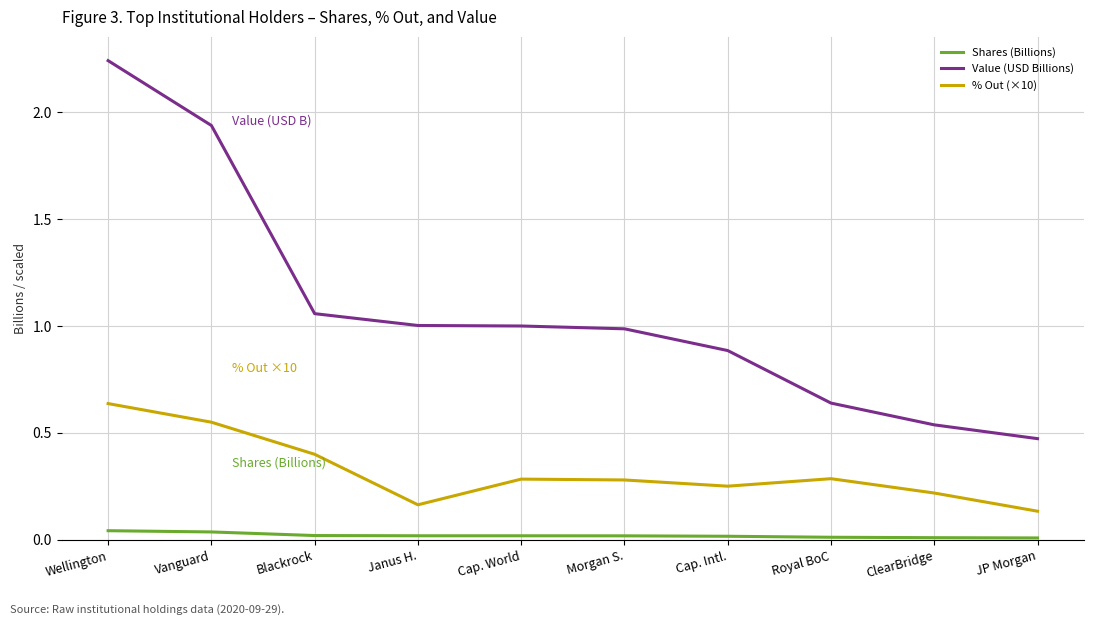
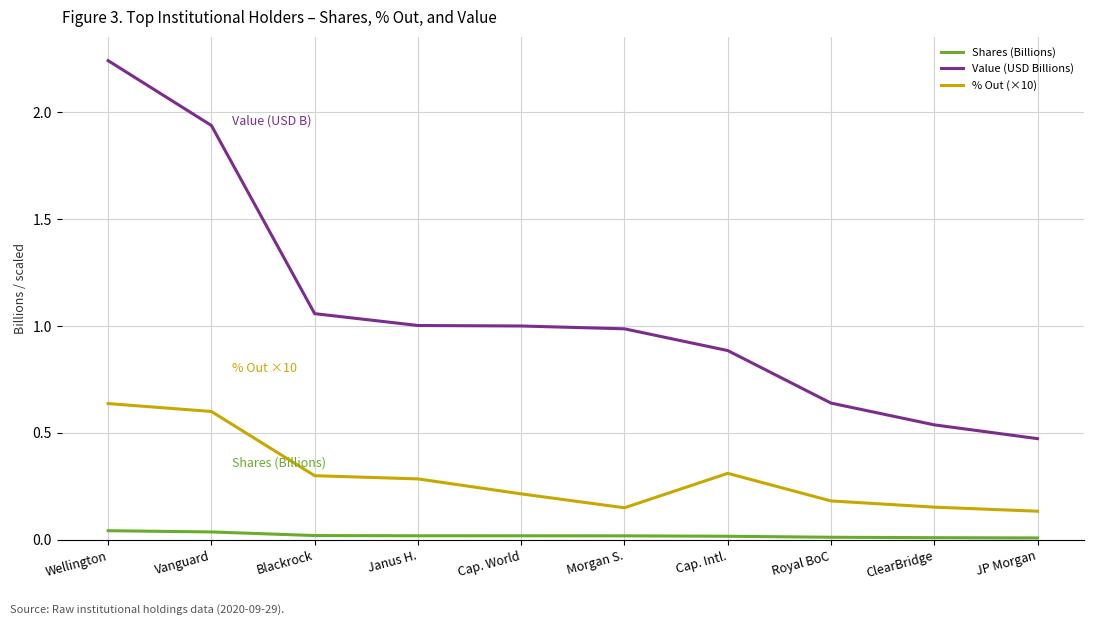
  {
    "Shares (Billions)": {
      "Wellington": 0.04,
      "Vanguard": 0.04,
      "Blackrock": 0.02,
      "Janus H.": 0.02,
      "Cap. World": 0.02,
      "Morgan S.": 0.02,
      "Cap. Intl.": 0.02,
      "Royal BoC": 0.01,
      "ClearBridge": 0.01,
      "JP Morgan": 0.01
    },
    "Value (USD Billions)": {
      "Wellington": 2.24,
      "Vanguard": 1.94,
      "Blackrock": 1.06,
      "Janus H.": 1.00,
      "Cap. World": 1.00,
      "Morgan S.": 0.99,
      "Cap. Intl.": 0.88,
      "Royal BoC": 0.64,
      "ClearBridge": 0.54,
      "JP Morgan": 0.47
    },
    "% Out (×10)": {
      "Wellington": 0.64,
-     "Vanguard": 0.55,
-     "Blackrock": 0.40,
-     "Janus H.": 0.16,
-     "Cap. World": 0.28,
-     "Morgan S.": 0.28,
-     "Cap. Intl.": 0.25,
-     "Royal BoC": 0.29,
-     "ClearBridge": 0.22,
+     "Vanguard": 0.60,
+     "Blackrock": 0.30,
+     "Janus H.": 0.29,
+     "Cap. World": 0.21,
+     "Morgan S.": 0.15,
+     "Cap. Intl.": 0.31,
+     "Royal BoC": 0.18,
+     "ClearBridge": 0.15,
      "JP Morgan": 0.13
    }
  }
